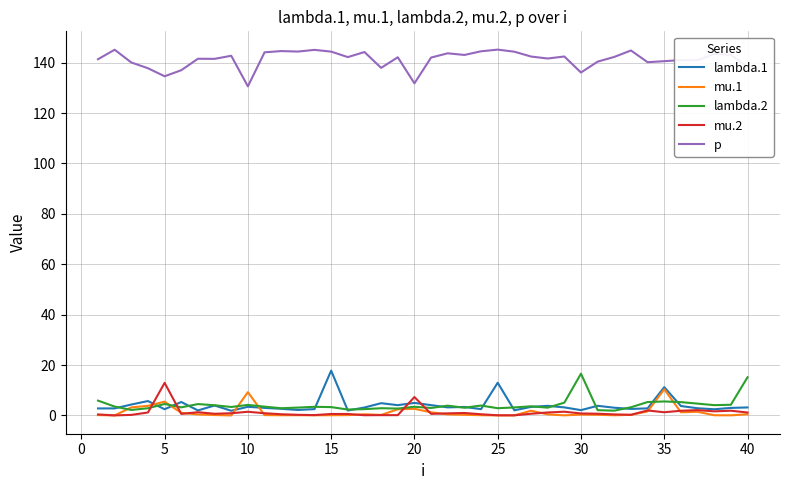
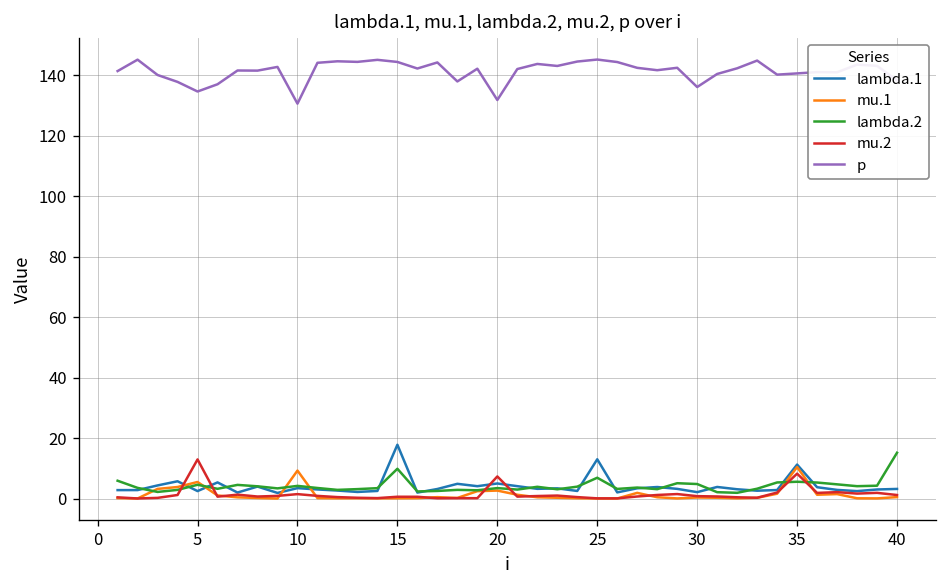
  {
    "lambda.1": {
      "5": 2,
      "15": 18,
      "20": 5,
      "25": 13,
      "30": 2,
      "40": 3
    },
    "mu.1": {
      "10": 9
    },
    "lambda.2": {
-     "15": 3,
-     "25": 3,
-     "30": 17,
+     "15": 10,
+     "25": 7,
+     "30": 5,
      "35": 6,
      "40": 15
    },
    "mu.2": {
      "5": 13,
      "10": 1,
      "20": 7,
-     "35": 1
+     "35": 8
    },
    "p": {
      "5": 135,
      "10": 131,
      "15": 144,
      "20": 132,
      "25": 145,
      "30": 136,
      "35": 141
    }
  }
